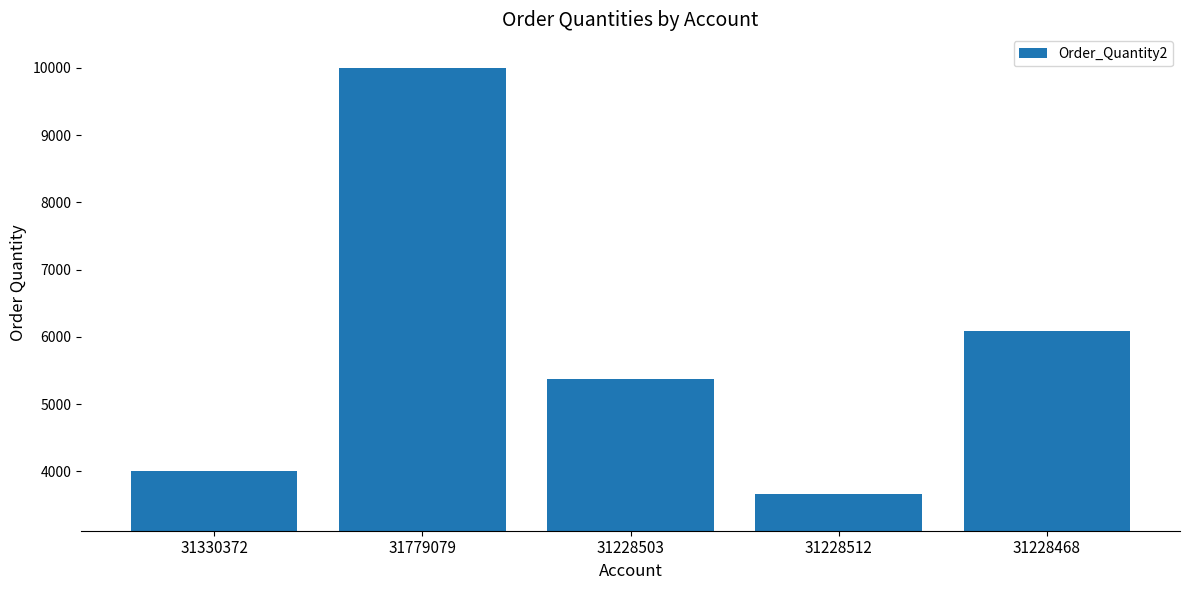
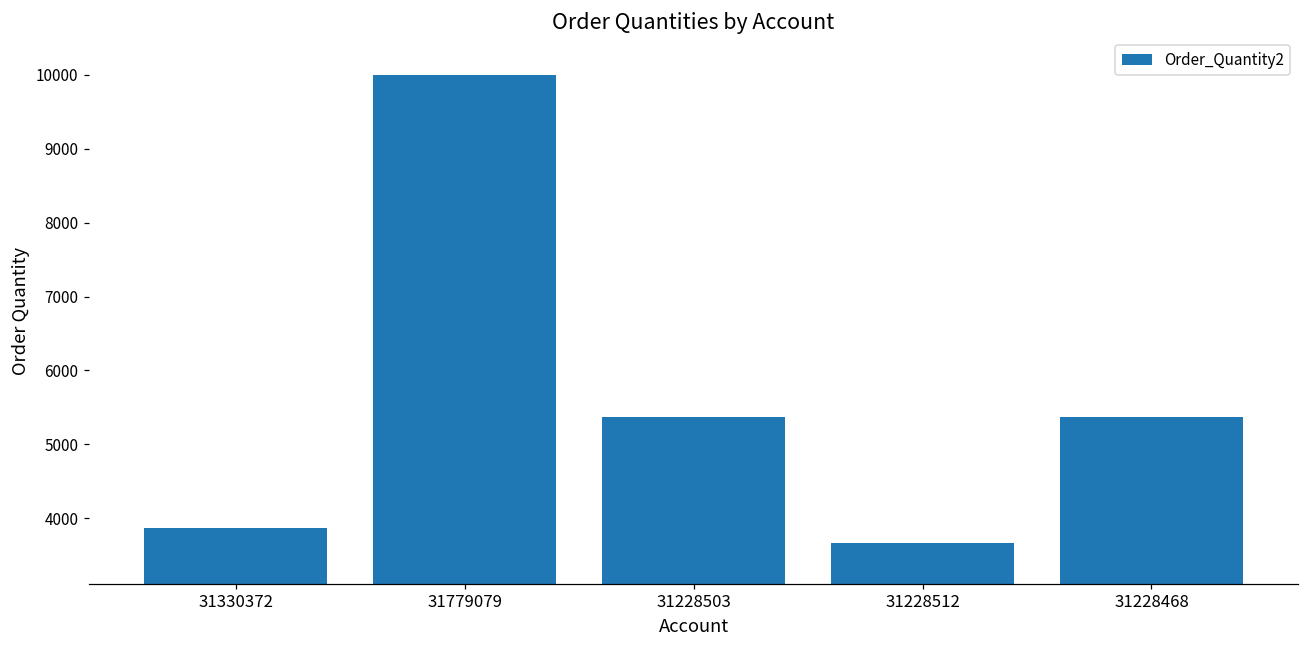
  {
-   "31330372": 4000,
+   "31330372": 3900,
    "31779079": 10000,
    "31228503": 5400,
    "31228512": 3700,
-   "31228468": 6100
+   "31228468": 5400
  }
